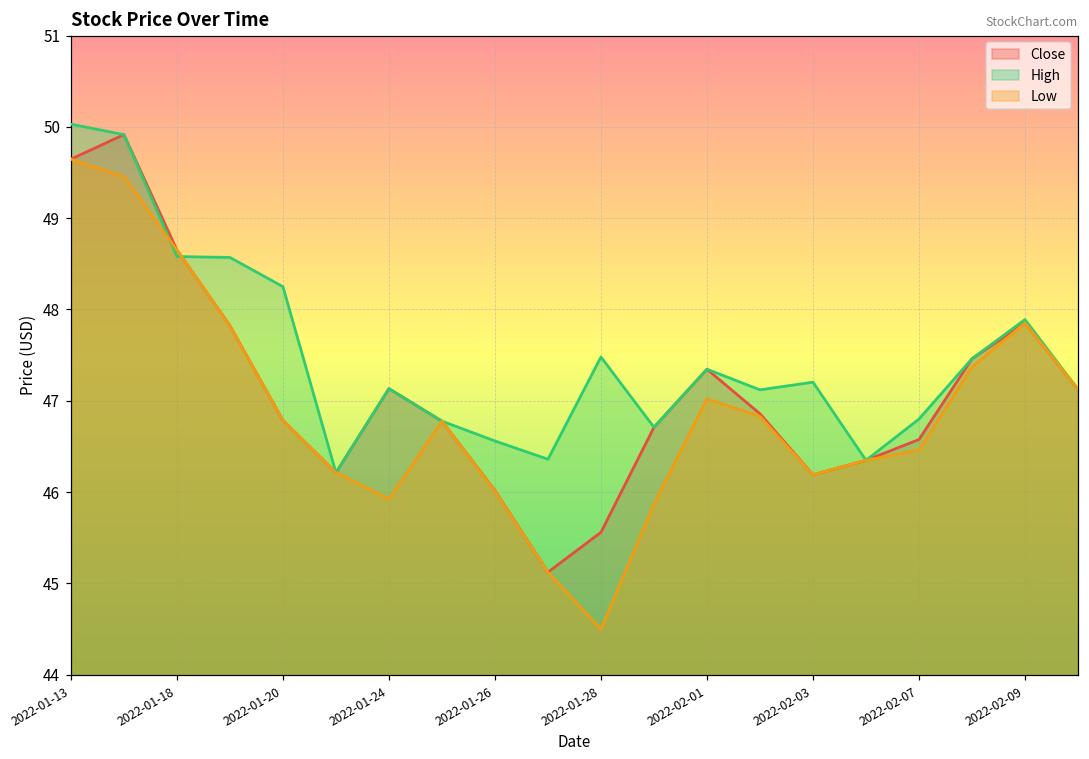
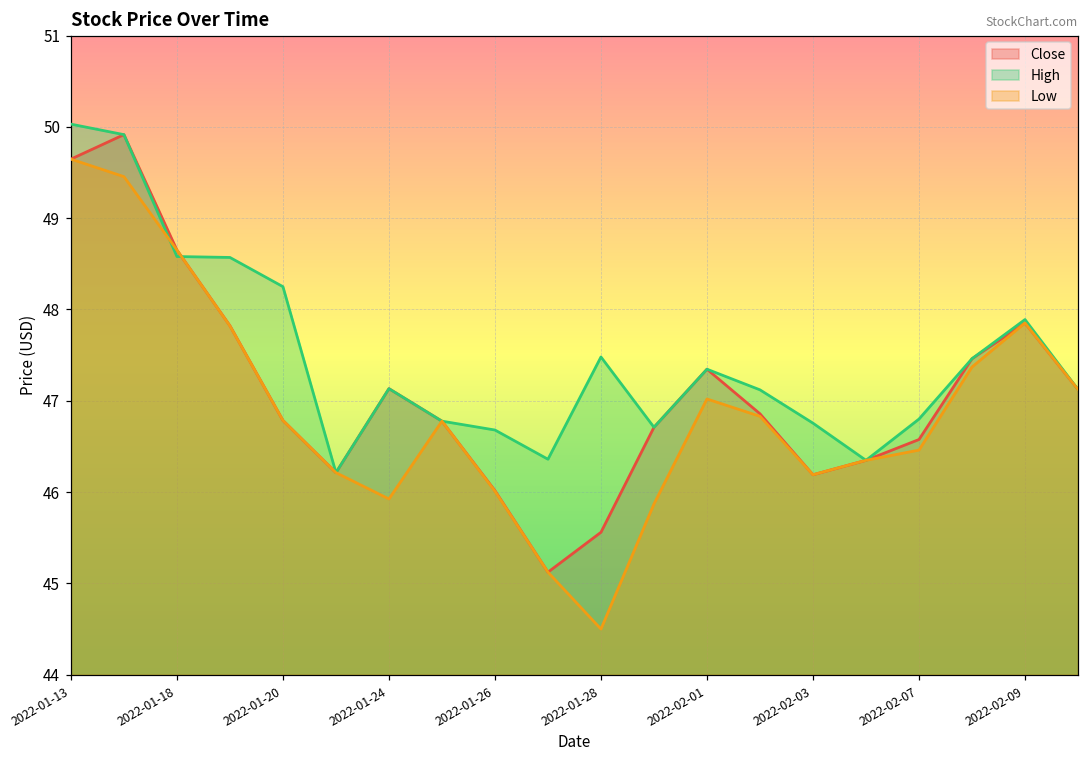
  {
    "High": {
      "2022-01-13": 50.0,
      "2022-01-18": 48.6,
      "2022-01-20": 48.3,
-     "2022-01-26": 46.6,
+     "2022-01-26": 46.7,
      "2022-01-28": 47.5,
-     "2022-02-03": 47.2,
+     "2022-02-03": 46.8,
      "2022-02-07": 46.8,
      "2022-02-09": 47.9
    }
  }
